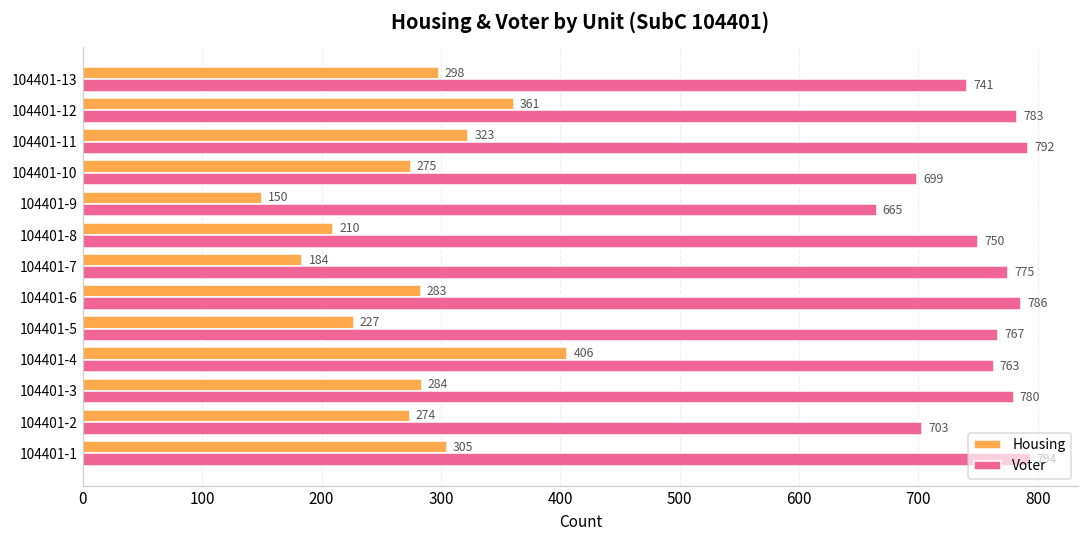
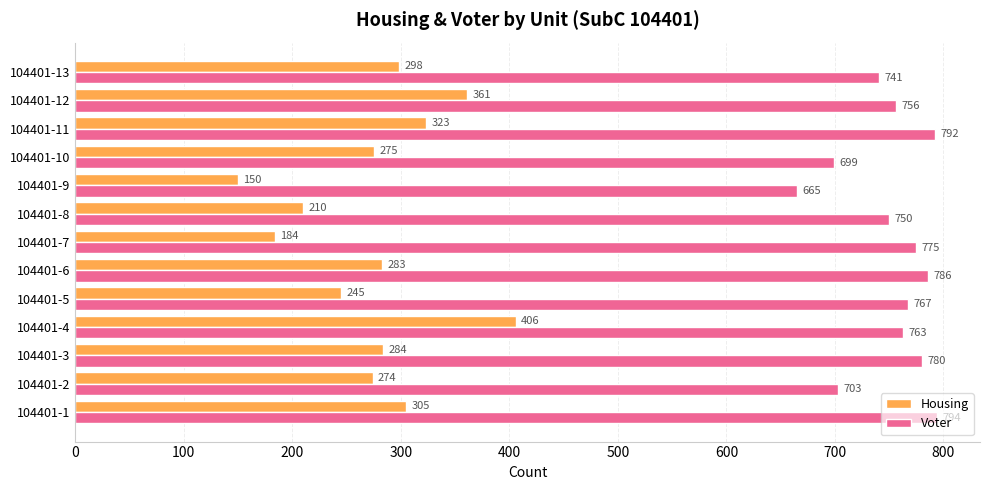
  {
    "Housing": {
      "104401-13": 298,
      "104401-12": 361,
      "104401-11": 323,
      "104401-10": 275,
      "104401-9": 150,
      "104401-8": 210,
      "104401-7": 184,
      "104401-6": 283,
-     "104401-5": 227,
+     "104401-5": 245,
      "104401-4": 406,
      "104401-3": 284,
      "104401-2": 274,
      "104401-1": 305
    },
    "Voter": {
      "104401-13": 741,
-     "104401-12": 783,
+     "104401-12": 756,
      "104401-11": 792,
      "104401-10": 699,
      "104401-9": 665,
      "104401-8": 750,
      "104401-7": 775,
      "104401-6": 786,
      "104401-5": 767,
      "104401-4": 763,
      "104401-3": 780,
      "104401-2": 703
    }
  }
